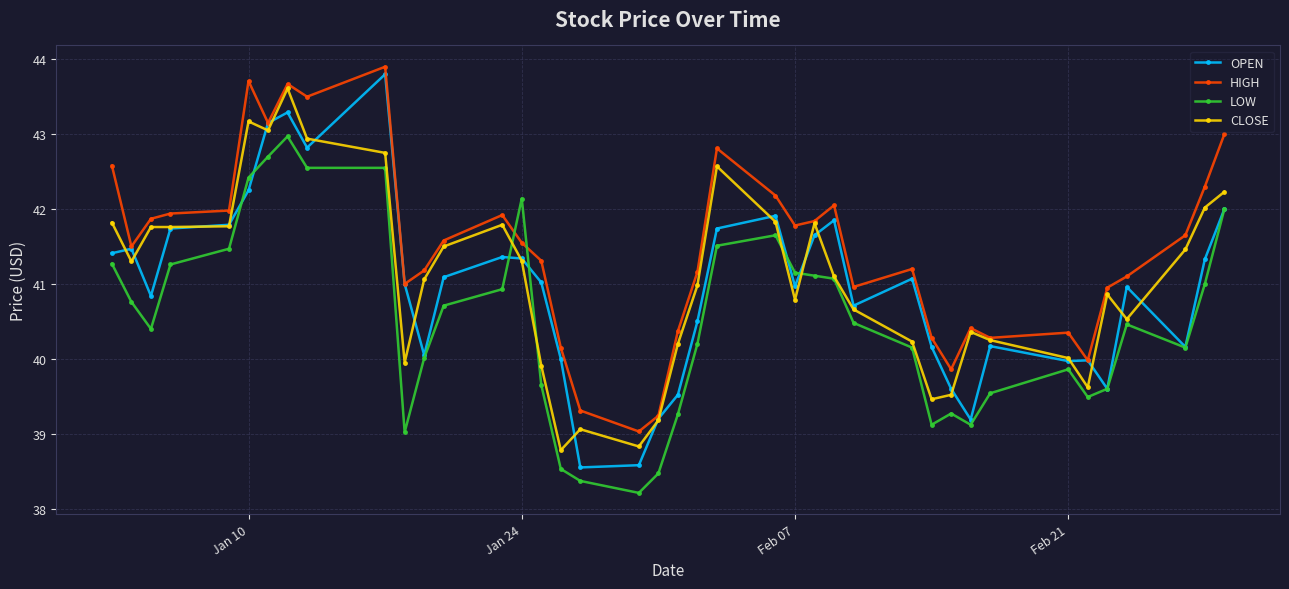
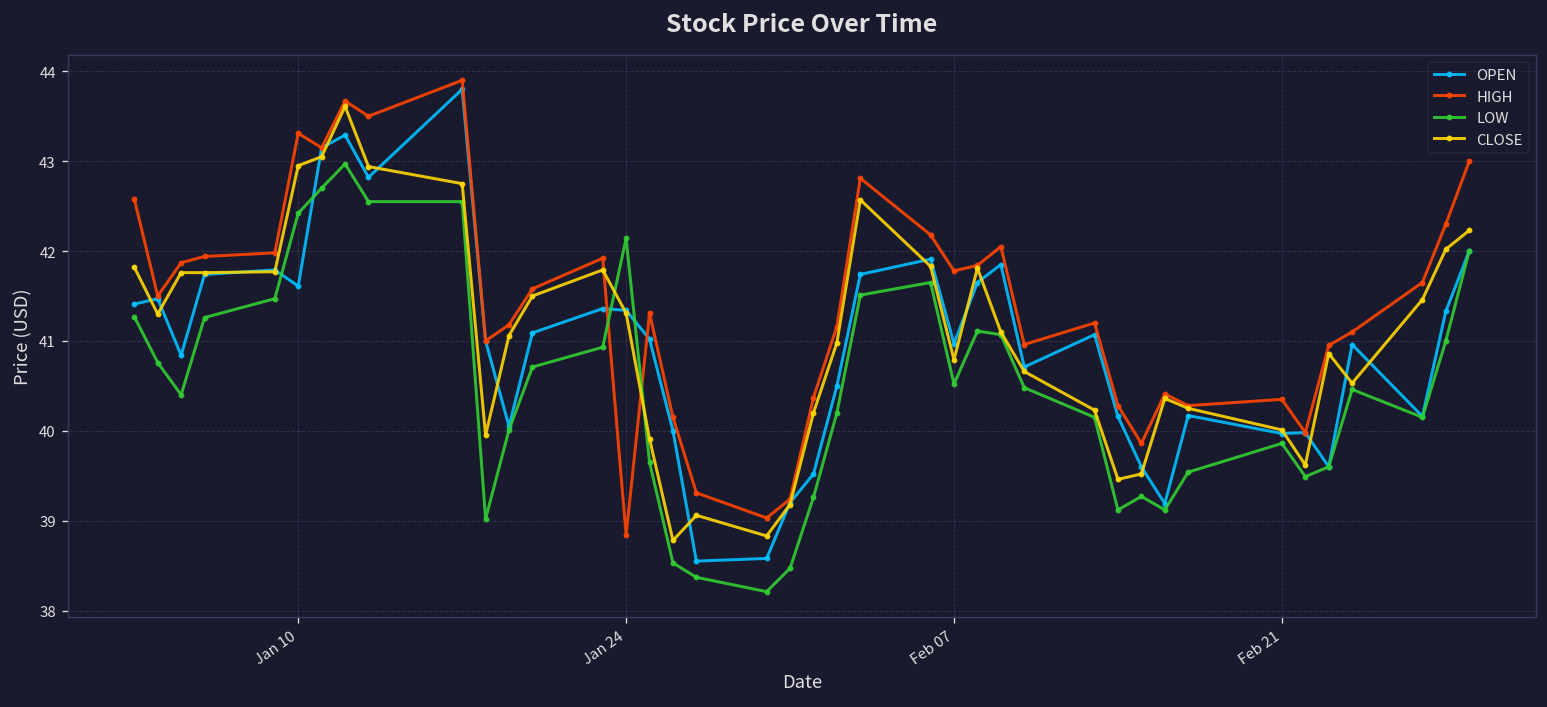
  {
    "OPEN": {
-     "Jan 10": 42.3,
+     "Jan 10": 41.6,
      "Feb 07": 41.0,
      "Feb 21": 40.0
    },
    "HIGH": {
-     "Jan 10": 43.7,
-     "Jan 24": 41.6,
+     "Jan 10": 43.3,
+     "Jan 24": 38.8,
      "Feb 07": 41.8,
      "Feb 21": 40.4
    },
    "LOW": {
      "Jan 10": 42.4,
      "Jan 24": 42.1,
-     "Feb 07": 41.2,
+     "Feb 07": 40.5,
      "Feb 21": 39.9
    },
    "CLOSE": {
-     "Jan 10": 43.2,
+     "Jan 10": 43.0,
      "Feb 07": 40.8,
      "Feb 21": 40.0
    }
  }
